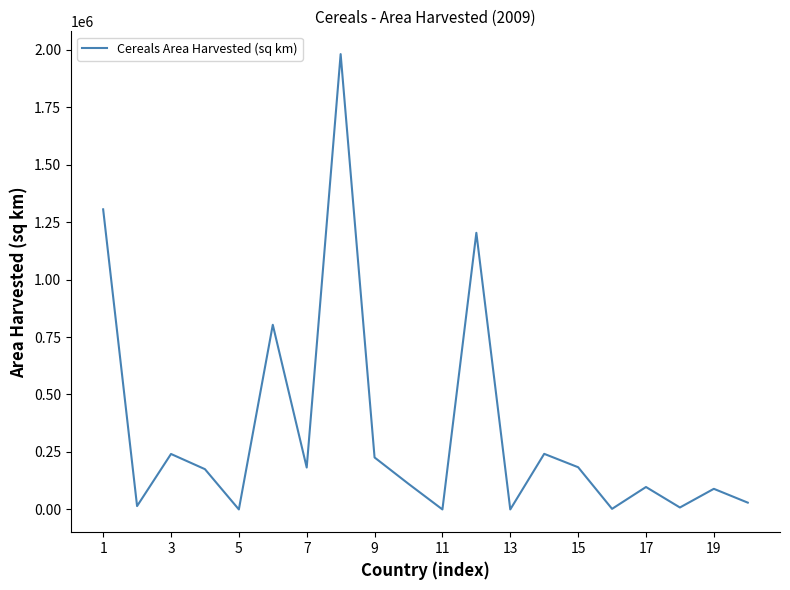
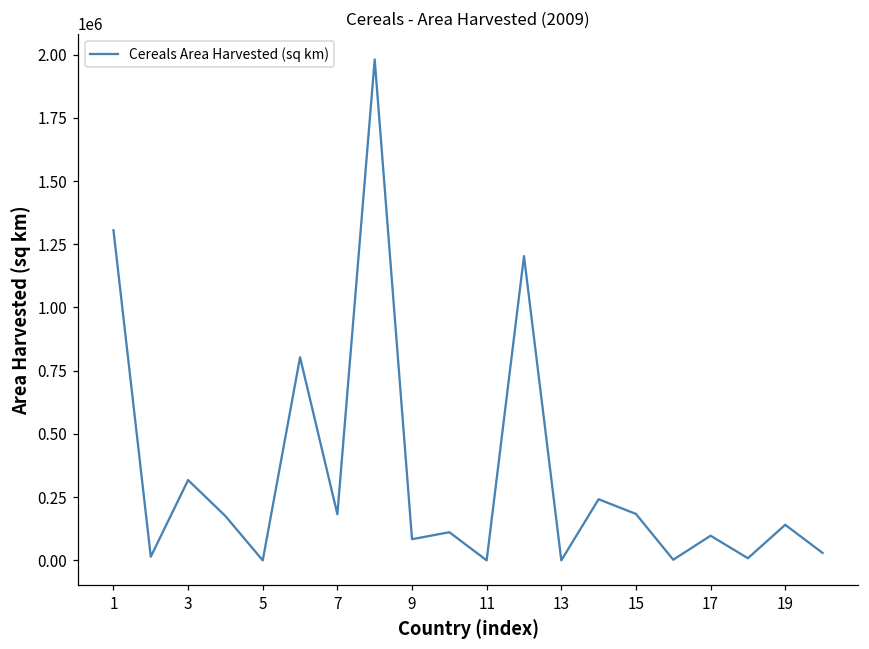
  {
    "1": 1310000,
-   "3": 240000,
+   "3": 320000,
    "5": 0,
    "7": 180000,
-   "9": 230000,
+   "9": 80000,
    "11": 0,
    "13": 0,
    "15": 180000,
    "17": 100000,
-   "19": 90000
+   "19": 140000
  }
